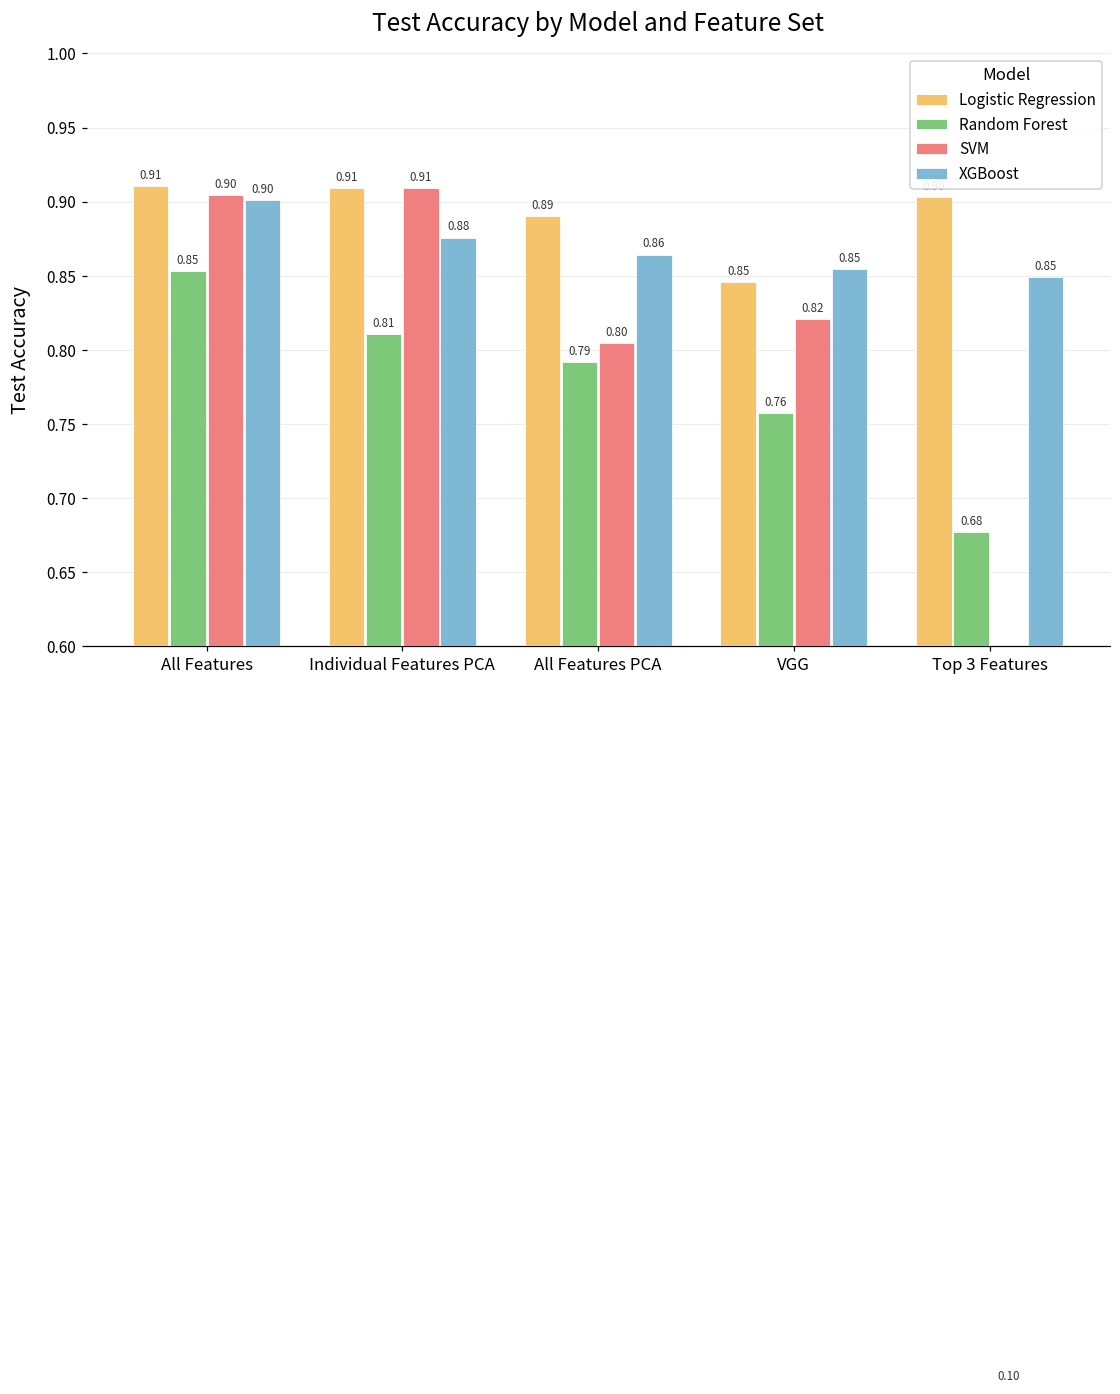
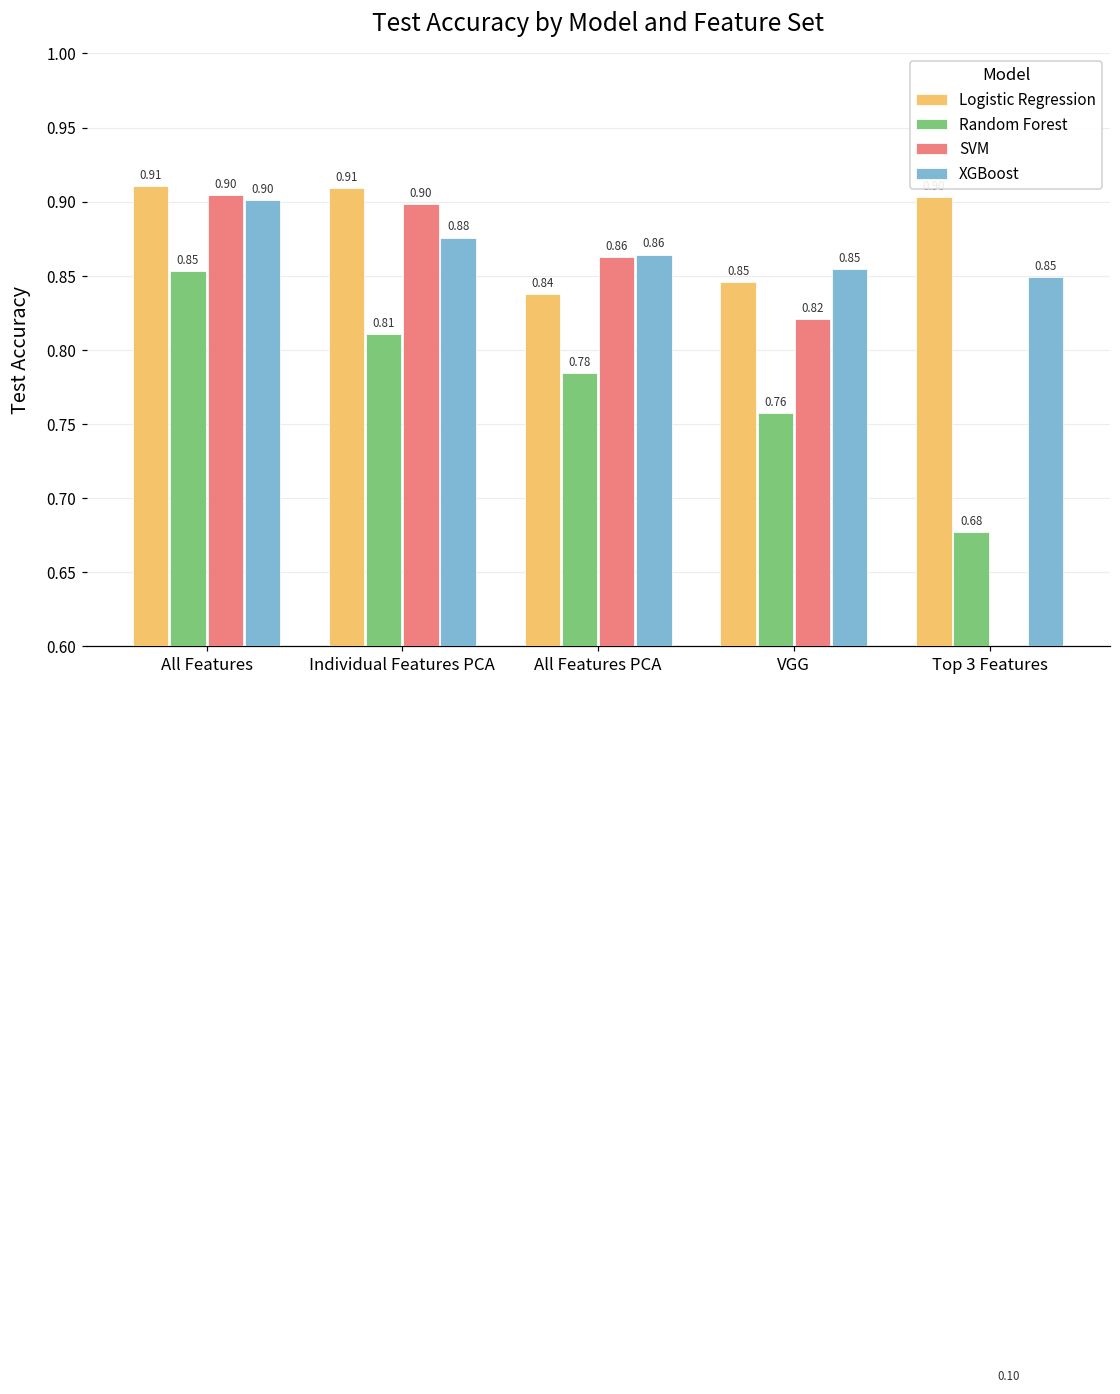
  {
    "Logistic Regression": {
      "All Features": 0.91,
      "Individual Features PCA": 0.91,
-     "All Features PCA": 0.89,
+     "All Features PCA": 0.84,
      "VGG": 0.85
    },
    "Random Forest": {
      "All Features": 0.85,
      "Individual Features PCA": 0.81,
-     "All Features PCA": 0.79,
+     "All Features PCA": 0.78,
      "VGG": 0.76,
      "Top 3 Features": 0.68
    },
    "SVM": {
      "All Features": 0.90,
-     "Individual Features PCA": 0.91,
-     "All Features PCA": 0.80,
+     "Individual Features PCA": 0.90,
+     "All Features PCA": 0.86,
      "VGG": 0.82
    },
    "XGBoost": {
      "All Features": 0.90,
      "Individual Features PCA": 0.88,
      "All Features PCA": 0.86,
      "VGG": 0.85,
      "Top 3 Features": 0.85
    }
  }
